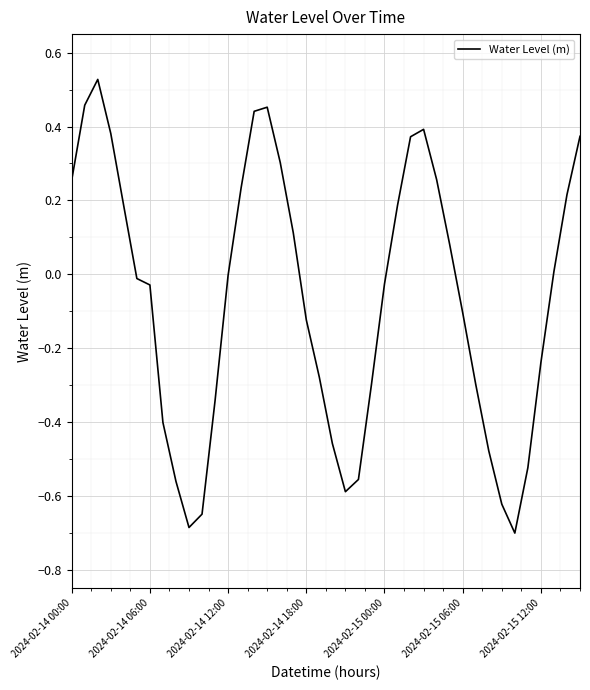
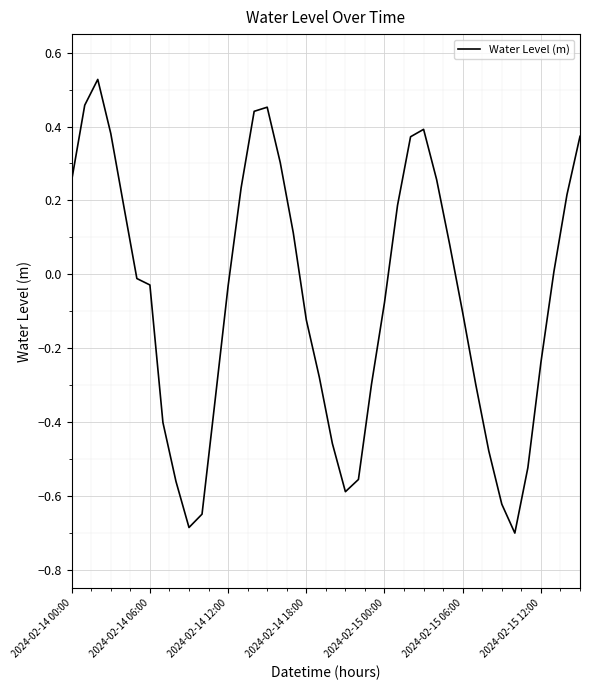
  {
    "2024-02-14 00:00": 0.25,
    "2024-02-14 06:00": -0.03,
-   "2024-02-14 12:00": 0.00,
+   "2024-02-14 12:00": -0.03,
    "2024-02-14 18:00": -0.12,
-   "2024-02-15 00:00": -0.03,
+   "2024-02-15 00:00": -0.08,
    "2024-02-15 06:00": -0.10,
    "2024-02-15 12:00": -0.24
  }
